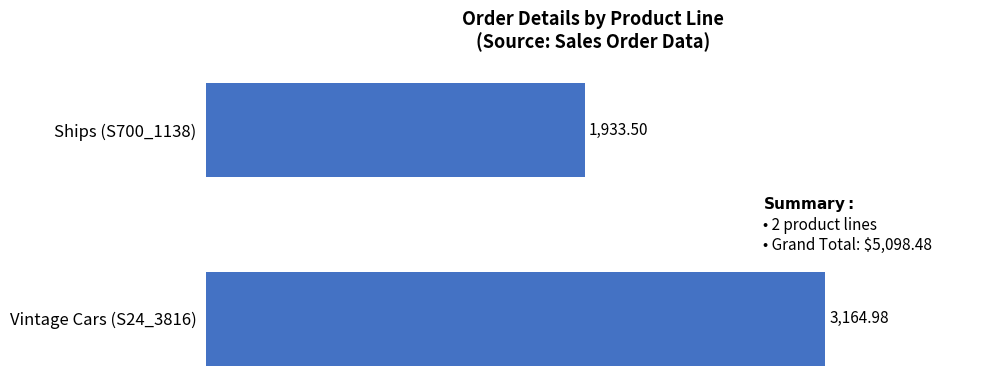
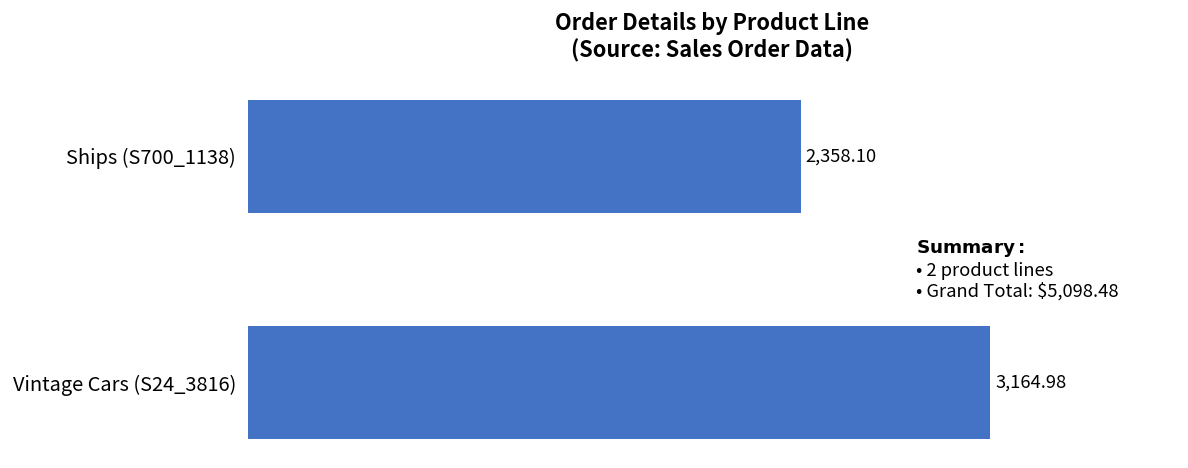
  {
-   "Ships (S700_1138)": "1,933.50",
+   "Ships (S700_1138)": "2,358.10",
    "Vintage Cars (S24_3816)": "3,164.98"
  }
